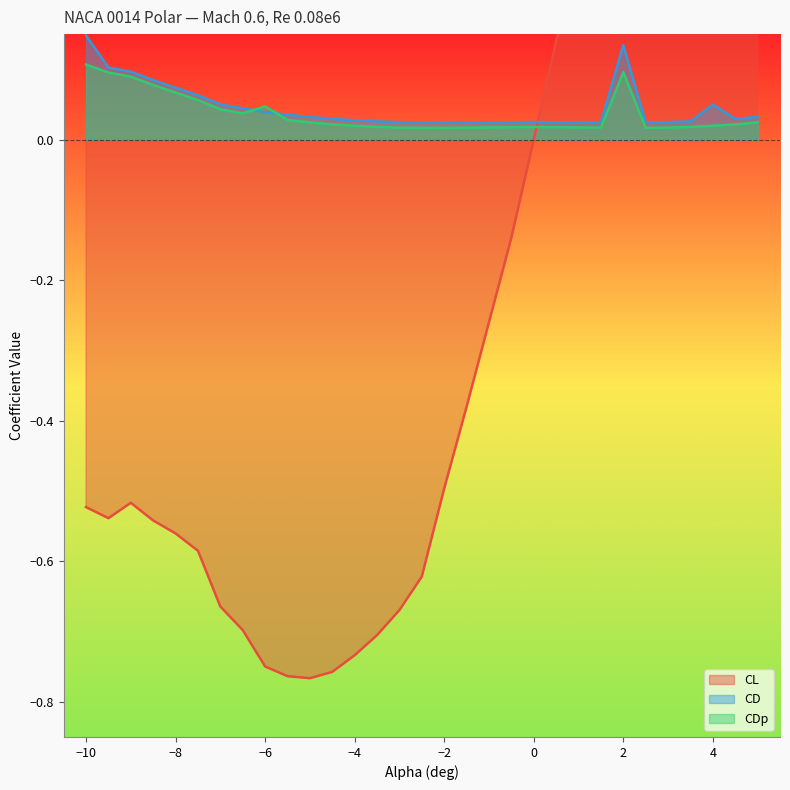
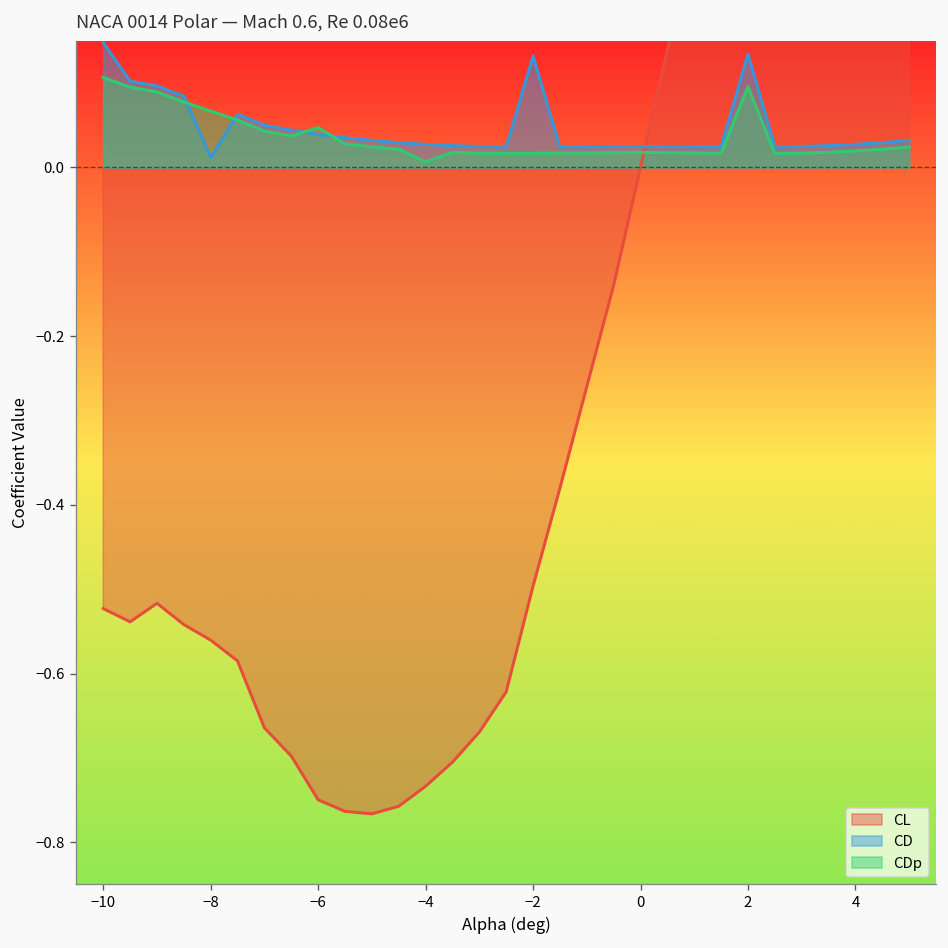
  {
    "CD": {
      "−10": 0.15,
-     "−8": 0.07,
+     "−8": 0.01,
      "−6": 0.04,
      "−4": 0.03,
-     "−2": 0.02,
+     "−2": 0.13,
      "0": 0.02,
      "2": 0.13,
-     "4": 0.05
+     "4": 0.03
    },
    "CDp": {
      "−10": 0.11,
      "−8": 0.07,
      "−6": 0.05,
-     "−4": 0.02,
+     "−4": 0.01,
      "−2": 0.02,
      "0": 0.02,
      "2": 0.10,
      "4": 0.02
    }
  }
